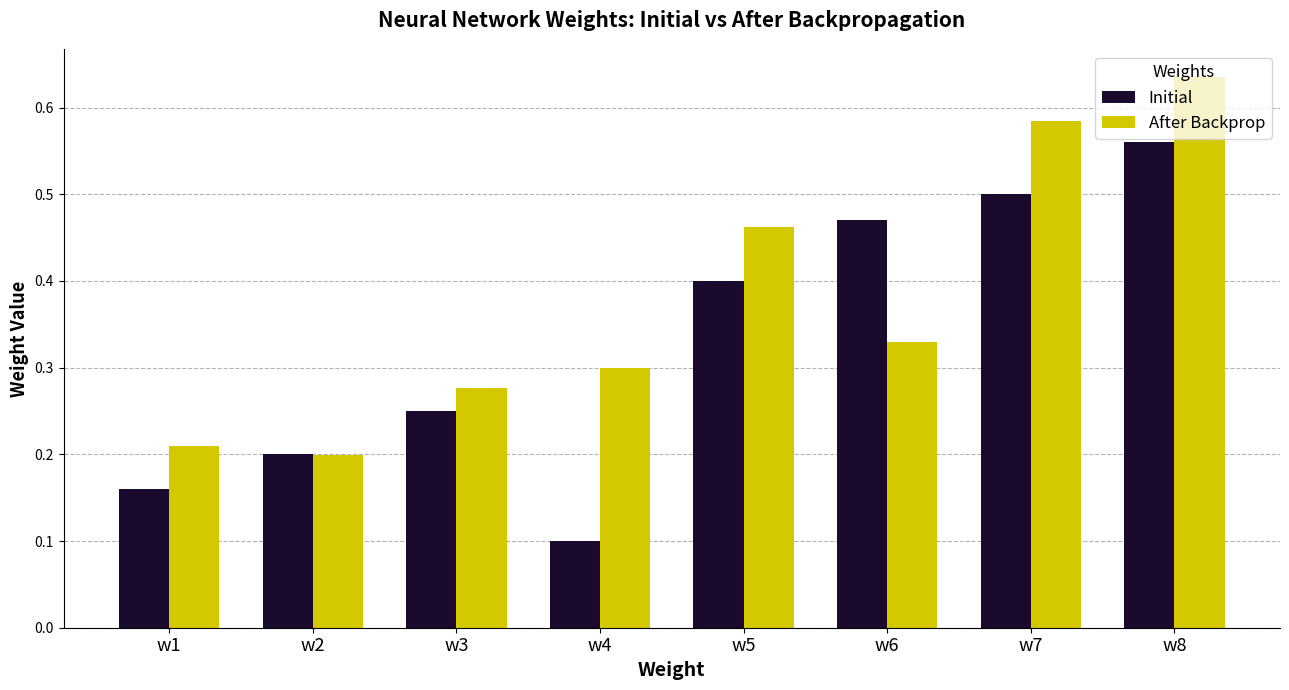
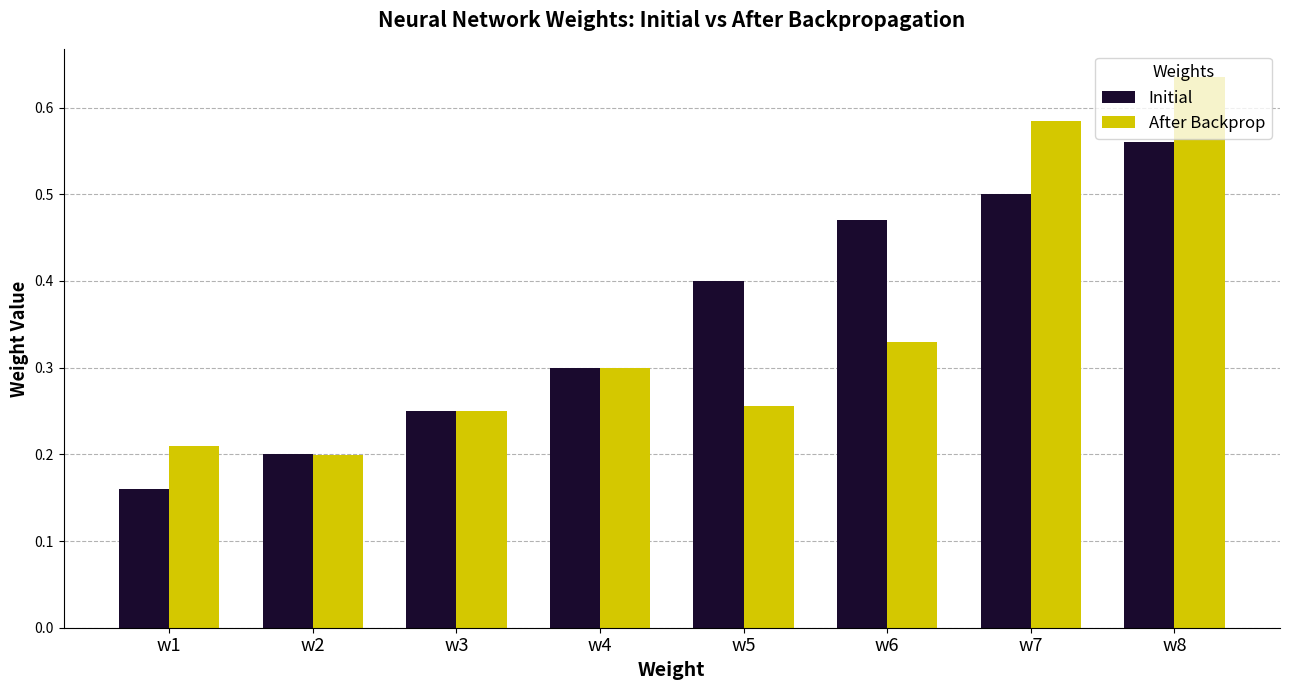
  {
    "Initial": {
      "w1": 0.16,
      "w2": 0.2,
      "w3": 0.25,
-     "w4": 0.1,
+     "w4": 0.3,
      "w5": 0.4,
      "w6": 0.47,
      "w7": 0.5,
      "w8": 0.56
    },
    "After Backprop": {
      "w1": 0.21,
      "w2": 0.20,
-     "w3": 0.28,
+     "w3": 0.25,
      "w4": 0.30,
-     "w5": 0.46,
+     "w5": 0.26,
      "w6": 0.33,
      "w7": 0.58
    }
  }
